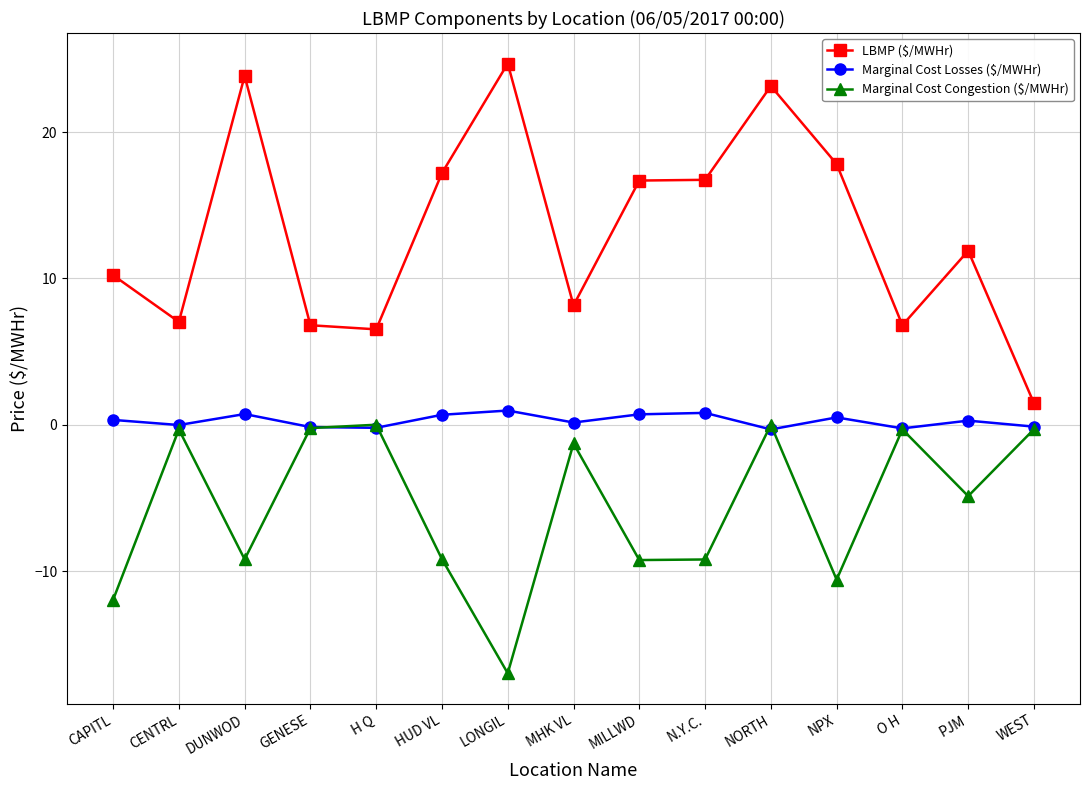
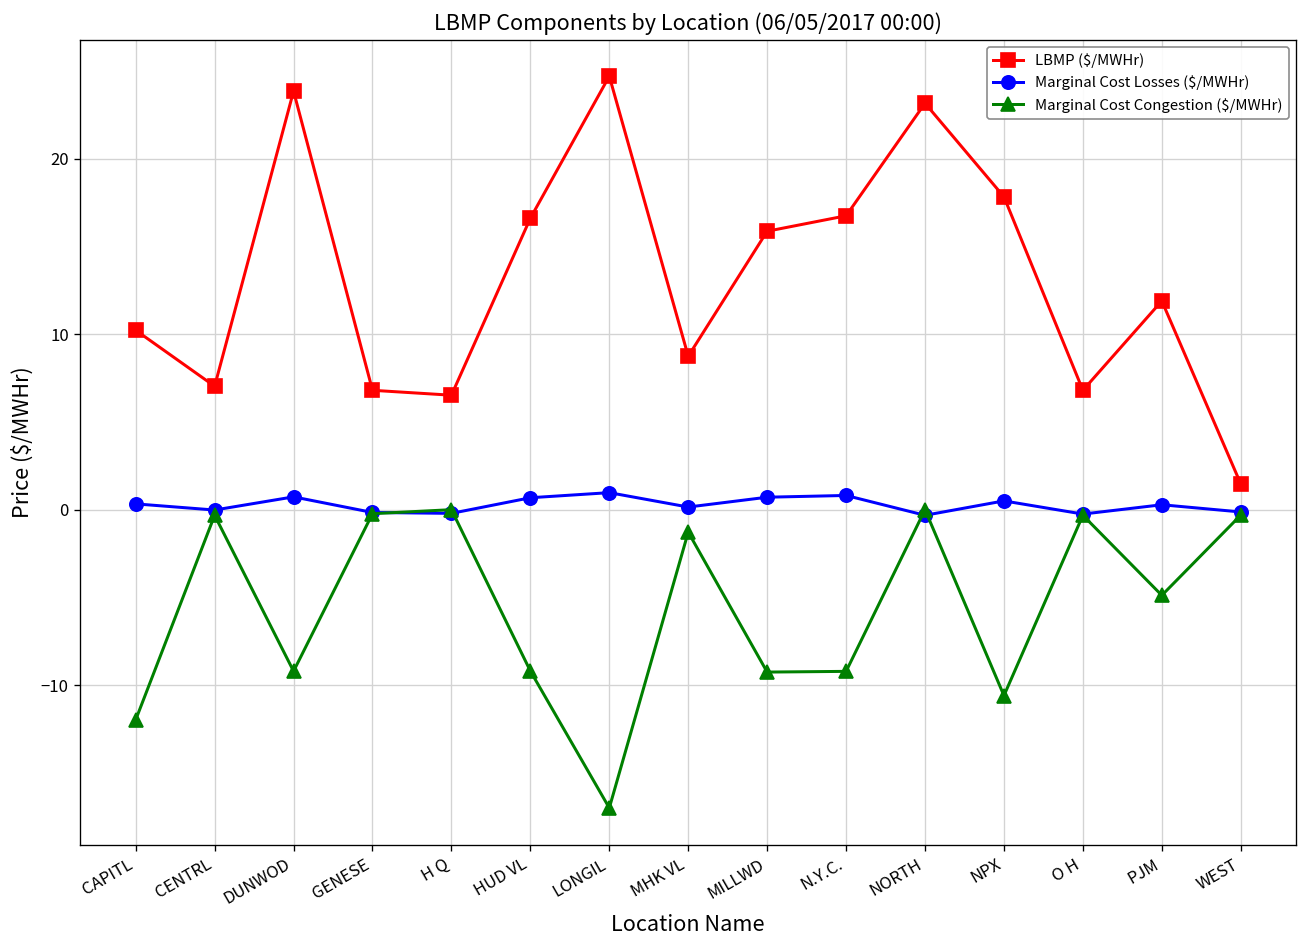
  {
    "LBMP ($/MWHr)": {
      "CAPITL": 10.2,
      "CENTRL": 7.0,
      "DUNWOD": 23.8,
      "GENESE": 6.8,
      "H Q": 6.5,
-     "HUD VL": 17.2,
+     "HUD VL": 16.6,
      "LONGIL": 24.7,
-     "MHK VL": 8.2,
-     "MILLWD": 16.7,
+     "MHK VL": 8.7,
+     "MILLWD": 15.9,
      "N.Y.C.": 16.7,
      "NORTH": 23.2,
      "NPX": 17.8,
      "O H": 6.8,
      "PJM": 11.9,
      "WEST": 1.5
    },
    "Marginal Cost Losses ($/MWHr)": {
      "CAPITL": 0.3,
      "CENTRL": 0.0,
      "DUNWOD": 0.7,
      "H Q": -0.2,
      "HUD VL": 0.7,
      "LONGIL": 1.0,
      "MHK VL": 0.2,
      "MILLWD": 0.7,
      "N.Y.C.": 0.8,
      "NORTH": -0.3,
      "NPX": 0.5,
      "PJM": 0.3,
      "WEST": -0.1
    },
    "Marginal Cost Congestion ($/MWHr)": {
      "CAPITL": -12.0,
      "CENTRL": -0.3,
      "DUNWOD": -9.2,
      "H Q": 0.0,
      "HUD VL": -9.2,
      "LONGIL": -17.0,
      "MHK VL": -1.3,
      "MILLWD": -9.3,
      "N.Y.C.": -9.2,
      "NORTH": 0.0,
      "NPX": -10.6,
      "PJM": -4.9,
      "WEST": -0.3
    }
  }
